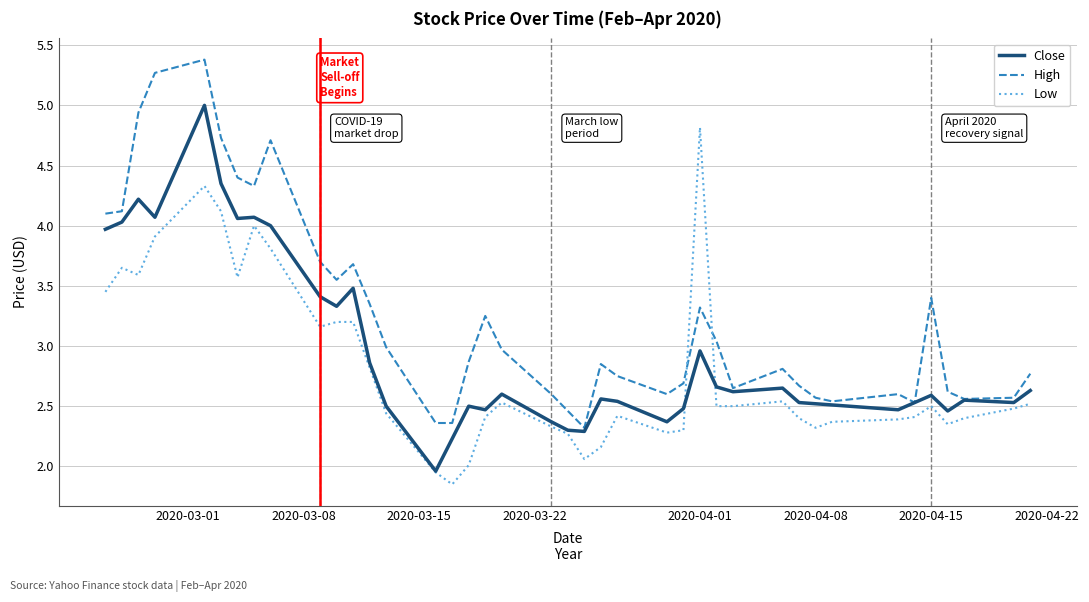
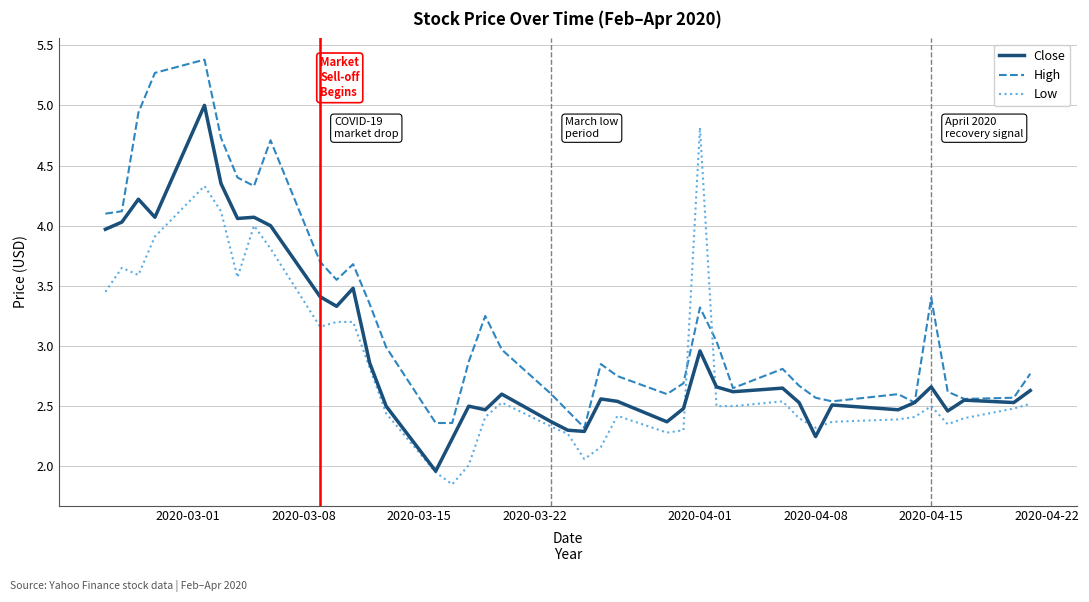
  {
    "Close": {
      "2020-04-01": 2.96,
-     "2020-04-08": 2.52,
-     "2020-04-15": 2.59
+     "2020-04-08": 2.25,
+     "2020-04-15": 2.66
    },
    "High": {
      "2020-04-01": 3.32,
      "2020-04-08": 2.57,
      "2020-04-15": 3.40
    },
    "Low": {
      "2020-04-01": 4.82,
      "2020-04-08": 2.32,
      "2020-04-15": 2.50
    }
  }
